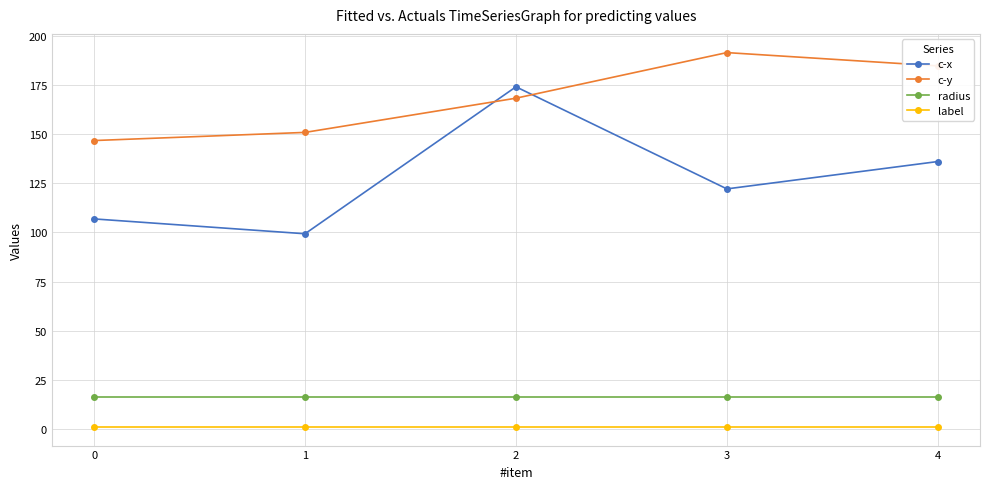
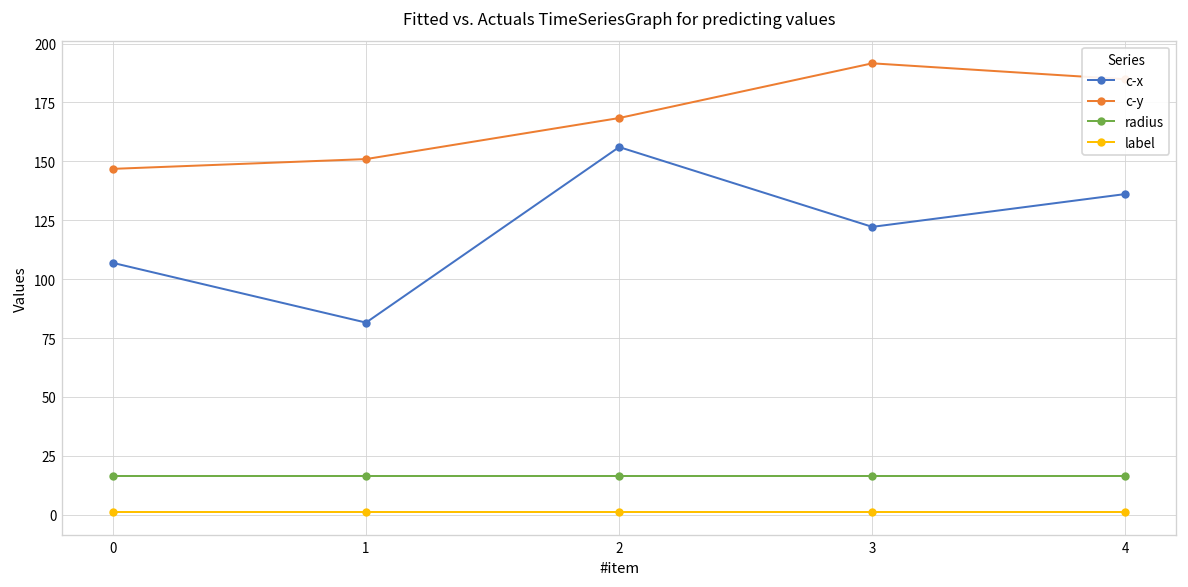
  {
    "c-x": {
      "0": 107,
-     "1": 99,
-     "2": 174,
+     "1": 82,
+     "2": 156,
      "3": 122,
      "4": 136
    },
    "c-y": {
      "0": 147,
      "1": 151,
      "2": 168,
      "3": 192
    },
    "radius": {
      "0": 16,
      "1": 16,
      "2": 16,
      "3": 16,
      "4": 16
    },
    "label": {
      "0": 1,
      "1": 1,
      "2": 1,
      "3": 1,
      "4": 1
    }
  }
